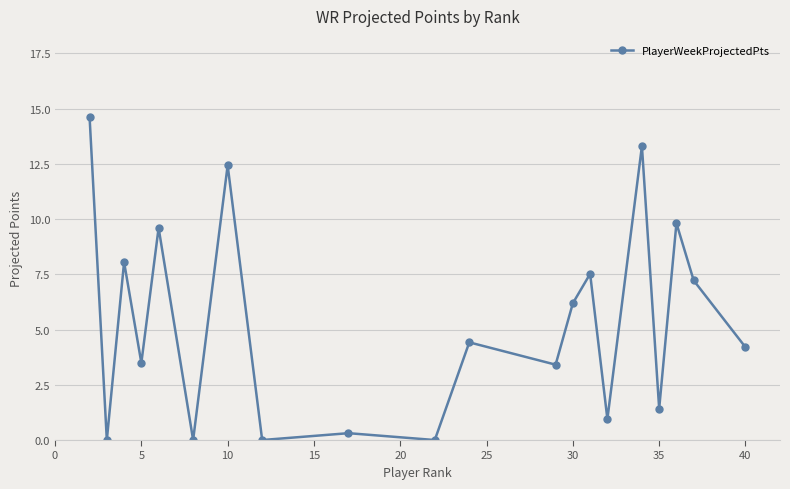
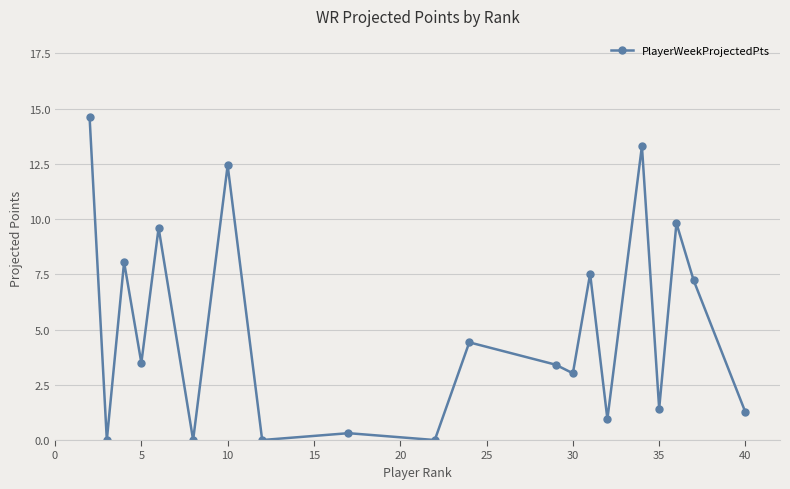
  {
    "5": 3.5,
    "10": 12.4,
-   "30": 6.2,
+   "30": 3.0,
    "35": 1.4,
-   "40": 4.2
+   "40": 1.3
  }
